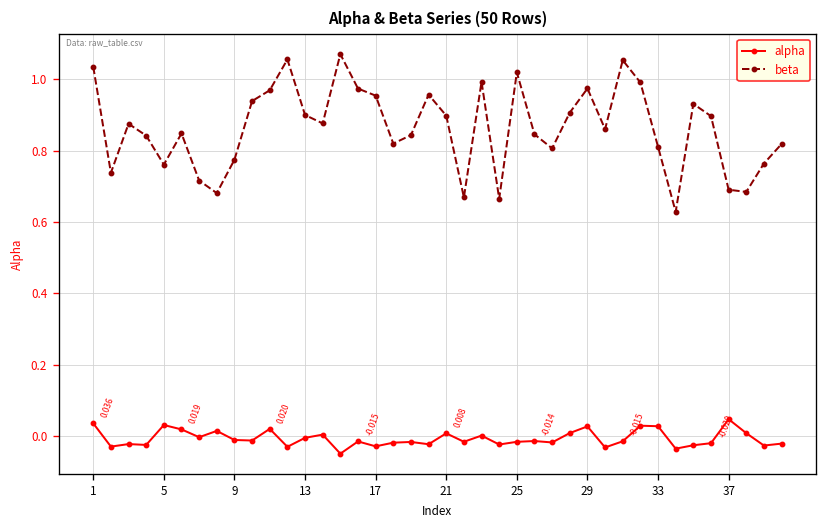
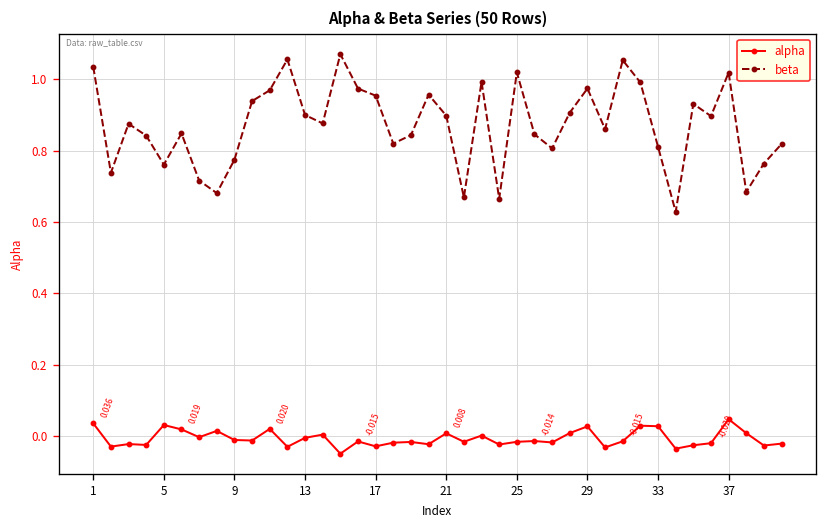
  {
    "alpha": {
      "1": 0.036,
      "21": 0.008
    },
    "beta": {
      "1": 1.03,
      "5": 0.76,
      "9": 0.77,
      "13": 0.90,
      "17": 0.95,
      "21": 0.90,
      "25": 1.02,
      "29": 0.97,
      "33": 0.81,
-     "37": 0.69
+     "37": 1.02
    }
  }
